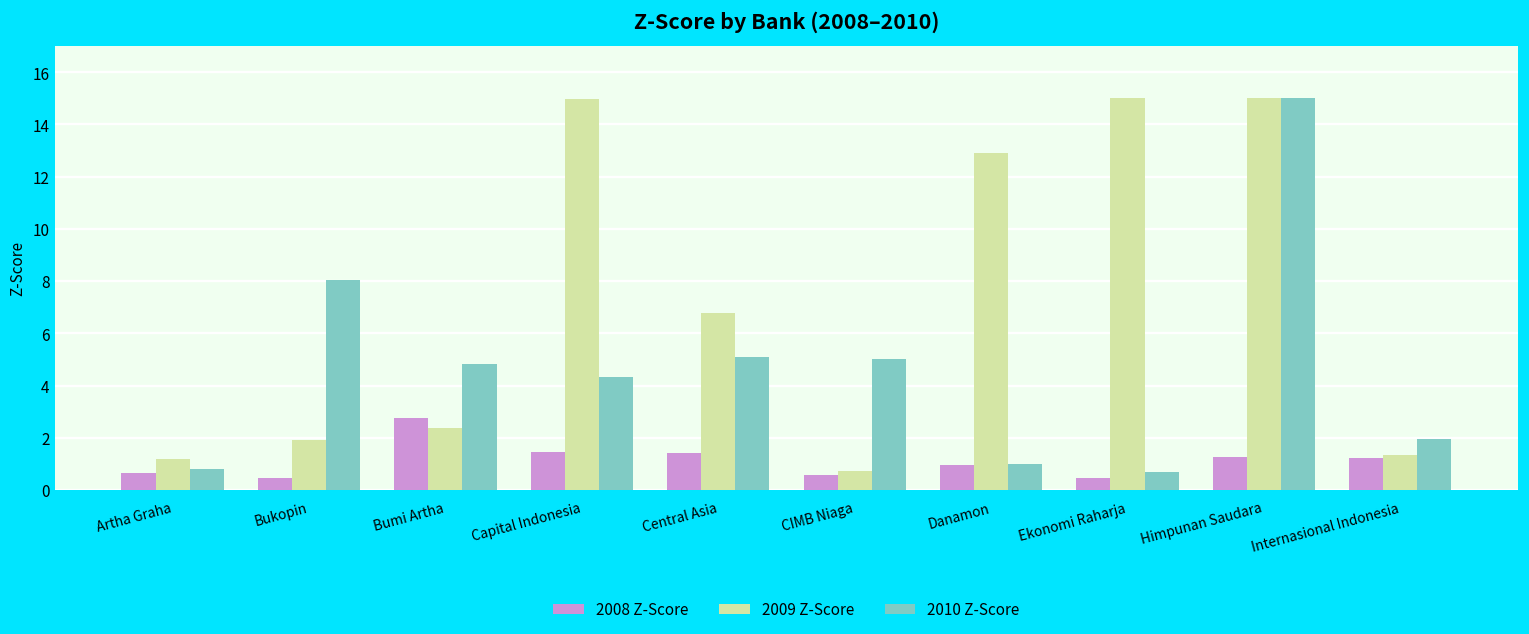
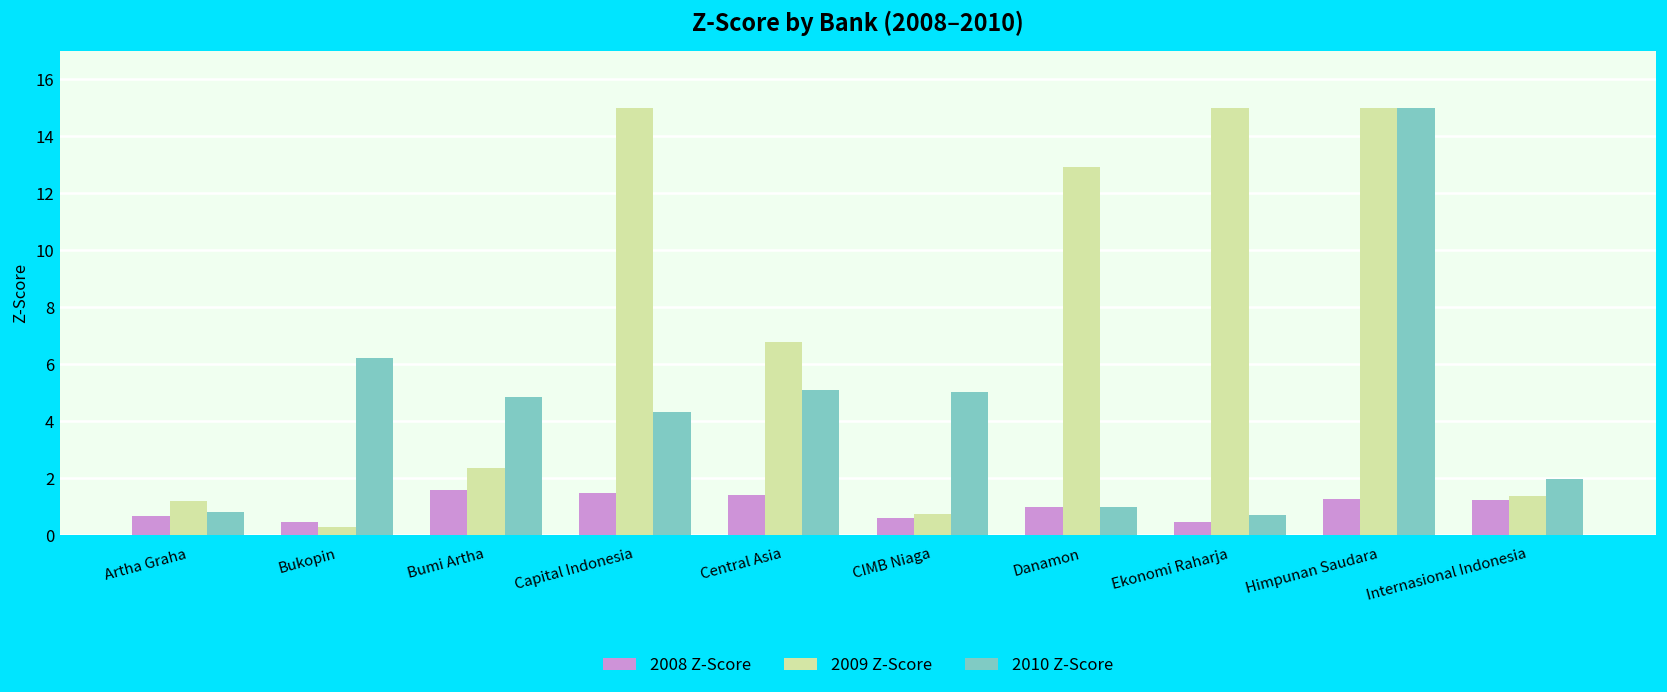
  {
    "2008 Z-Score": {
      "Artha Graha": 0.7,
      "Bukopin": 0.5,
-     "Bumi Artha": 2.8,
+     "Bumi Artha": 1.6,
      "Capital Indonesia": 1.5,
      "Central Asia": 1.4,
      "CIMB Niaga": 0.6,
      "Danamon": 1.0,
      "Ekonomi Raharja": 0.5,
      "Himpunan Saudara": 1.3,
      "Internasional Indonesia": 1.2
    },
    "2009 Z-Score": {
      "Artha Graha": 1.2,
-     "Bukopin": 1.9,
+     "Bukopin": 0.3,
      "Bumi Artha": 2.4,
      "Capital Indonesia": 15.0,
      "Central Asia": 6.8,
      "CIMB Niaga": 0.7,
      "Danamon": 12.9,
      "Ekonomi Raharja": 15.0,
      "Himpunan Saudara": 15.0,
      "Internasional Indonesia": 1.4
    },
    "2010 Z-Score": {
      "Artha Graha": 0.8,
-     "Bukopin": 8.1,
+     "Bukopin": 6.2,
      "Bumi Artha": 4.8,
      "Capital Indonesia": 4.3,
      "Central Asia": 5.1,
      "CIMB Niaga": 5.0,
      "Danamon": 1.0,
      "Ekonomi Raharja": 0.7,
      "Himpunan Saudara": 15.0,
      "Internasional Indonesia": 2.0
    }
  }
